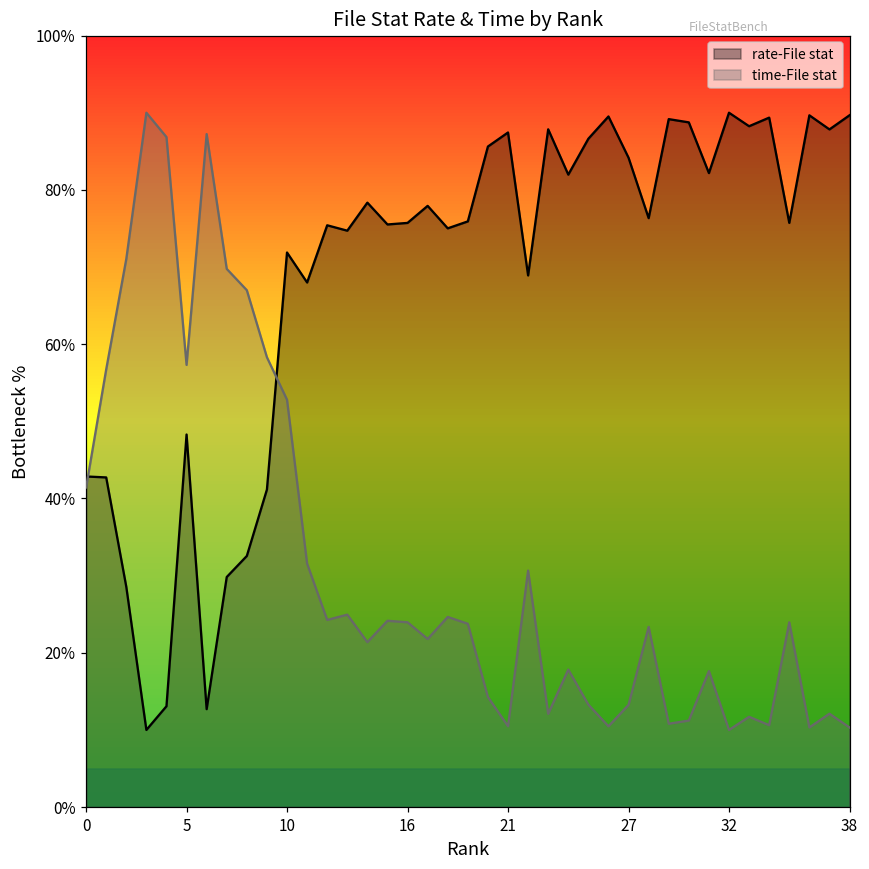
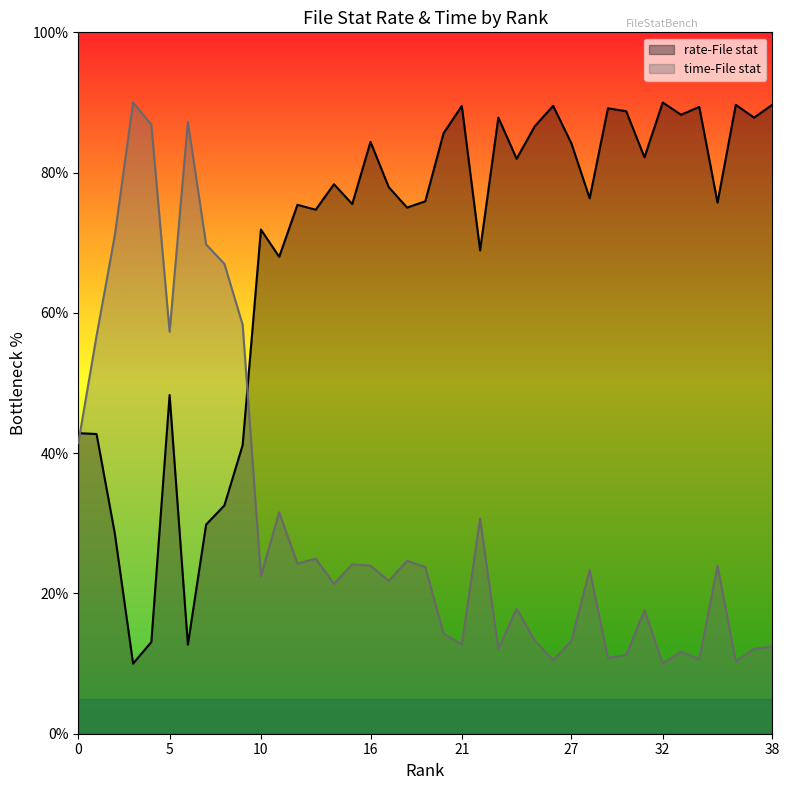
  {
    "rate-File stat": {
      "0": "43%",
      "5": "48%",
      "10": "72%",
-     "16": "76%",
-     "21": "87%",
+     "16": "84%",
+     "21": "90%",
      "27": "84%",
      "32": "90%",
      "38": "90%"
    },
    "time-File stat": {
      "0": "41%",
      "5": "57%",
-     "10": "53%",
+     "10": "22%",
      "16": "24%",
-     "21": "10%",
+     "21": "13%",
      "27": "13%",
      "32": "10%",
-     "38": "10%"
+     "38": "12%"
    }
  }
